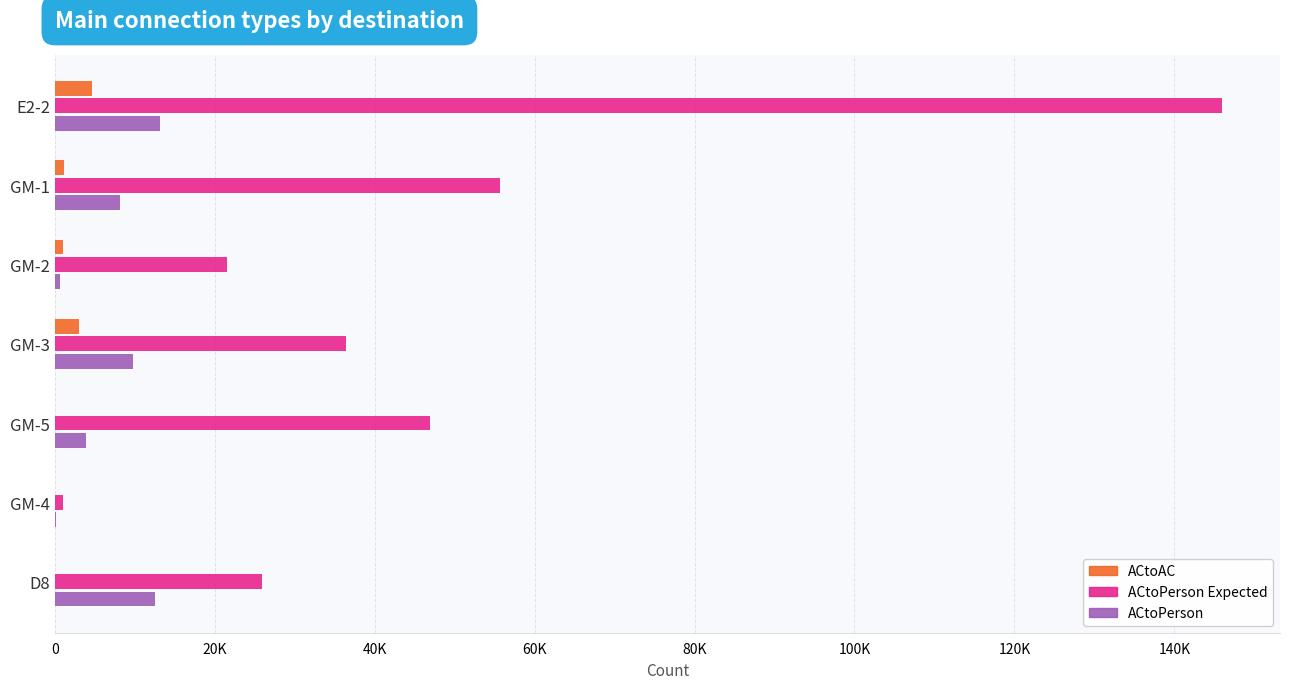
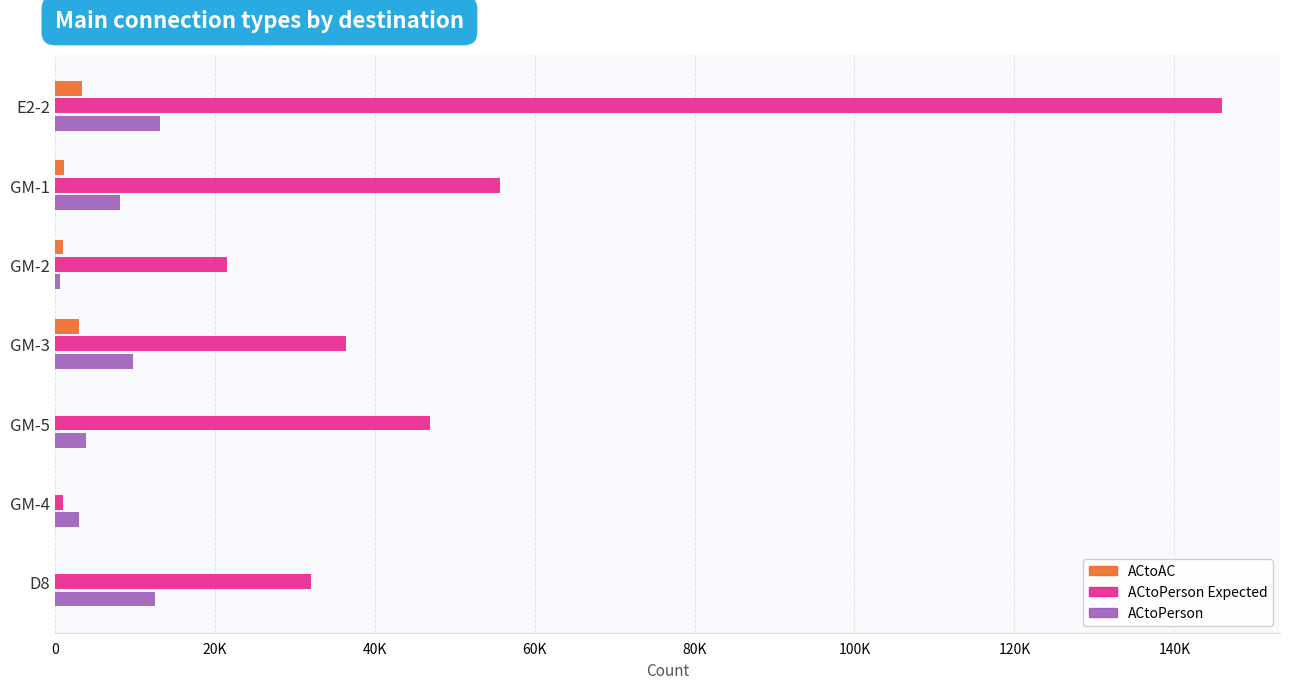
  {
    "ACtoAC": {
-     "E2-2": 5000,
+     "E2-2": 3000,
      "GM-1": 1000,
      "GM-2": 1000,
      "GM-3": 3000,
      "GM-5": 0,
      "GM-4": 0,
      "D8": 0
    },
    "ACtoPerson Expected": {
      "E2-2": 146000,
      "GM-1": 56000,
      "GM-2": 22000,
      "GM-3": 36000,
      "GM-5": 47000,
      "GM-4": 1000,
-     "D8": 26000
+     "D8": 32000
    },
    "ACtoPerson": {
      "E2-2": 13000,
      "GM-1": 8000,
      "GM-2": 1000,
      "GM-3": 10000,
      "GM-5": 4000,
-     "GM-4": 0,
+     "GM-4": 3000,
      "D8": 12000
    }
  }
